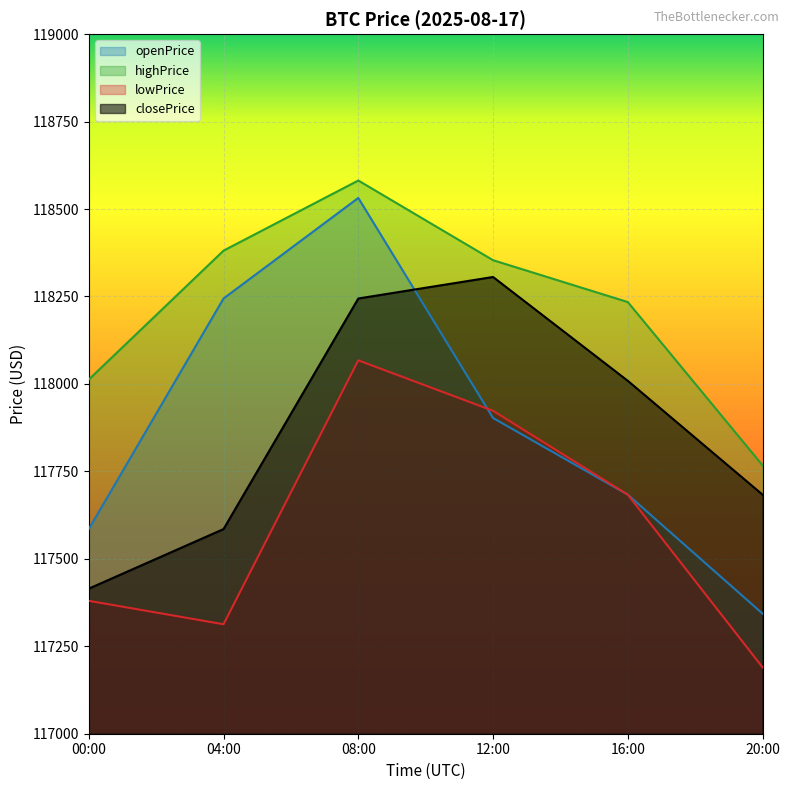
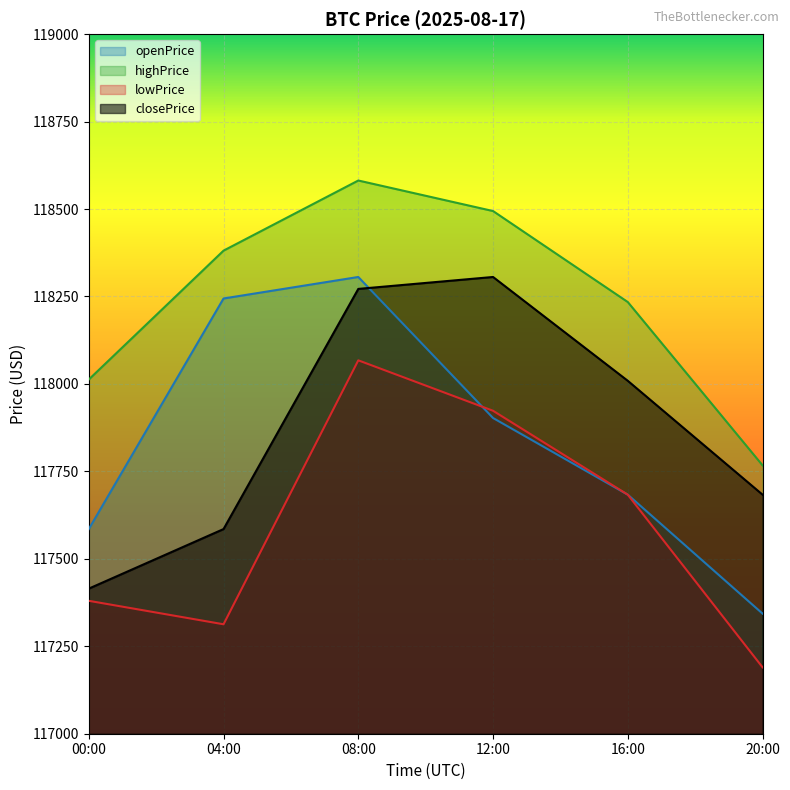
  {
    "openPrice": {
      "00:00": 117590,
      "04:00": 118240,
-     "08:00": 118530,
+     "08:00": 118310,
      "12:00": 117900,
      "20:00": 117340
    },
    "highPrice": {
      "00:00": 118010,
      "04:00": 118380,
      "08:00": 118580,
-     "12:00": 118350,
+     "12:00": 118490,
      "16:00": 118230,
      "20:00": 117770
    },
    "lowPrice": {
      "00:00": 117380,
      "04:00": 117310,
      "08:00": 118070,
      "12:00": 117920,
      "20:00": 117190
    },
    "closePrice": {
      "00:00": 117410,
      "04:00": 117590,
-     "08:00": 118240,
+     "08:00": 118270,
      "12:00": 118310,
      "16:00": 118010,
      "20:00": 117680
    }
  }
